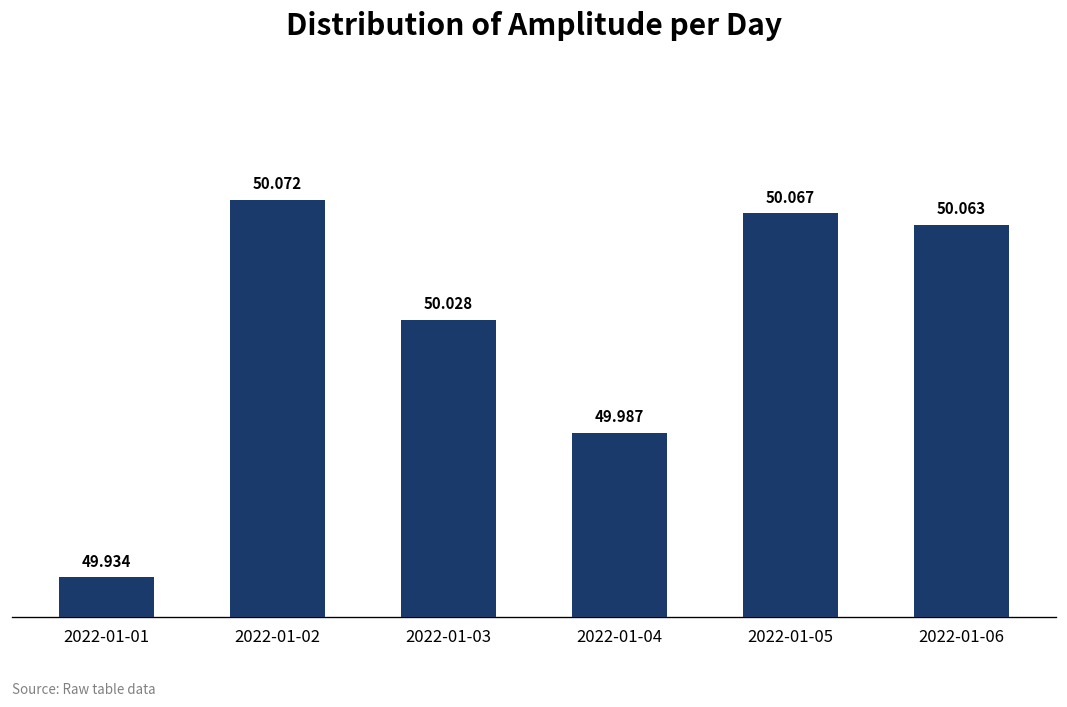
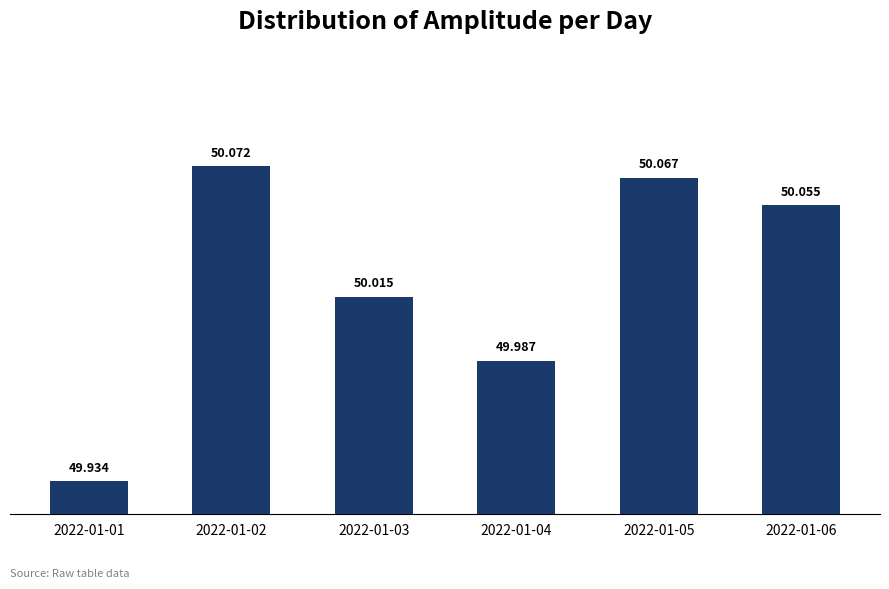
  {
    "2022-01-01": 49.934,
    "2022-01-02": 50.072,
-   "2022-01-03": 50.028,
+   "2022-01-03": 50.015,
    "2022-01-04": 49.987,
    "2022-01-05": 50.067,
-   "2022-01-06": 50.063
+   "2022-01-06": 50.055
  }
